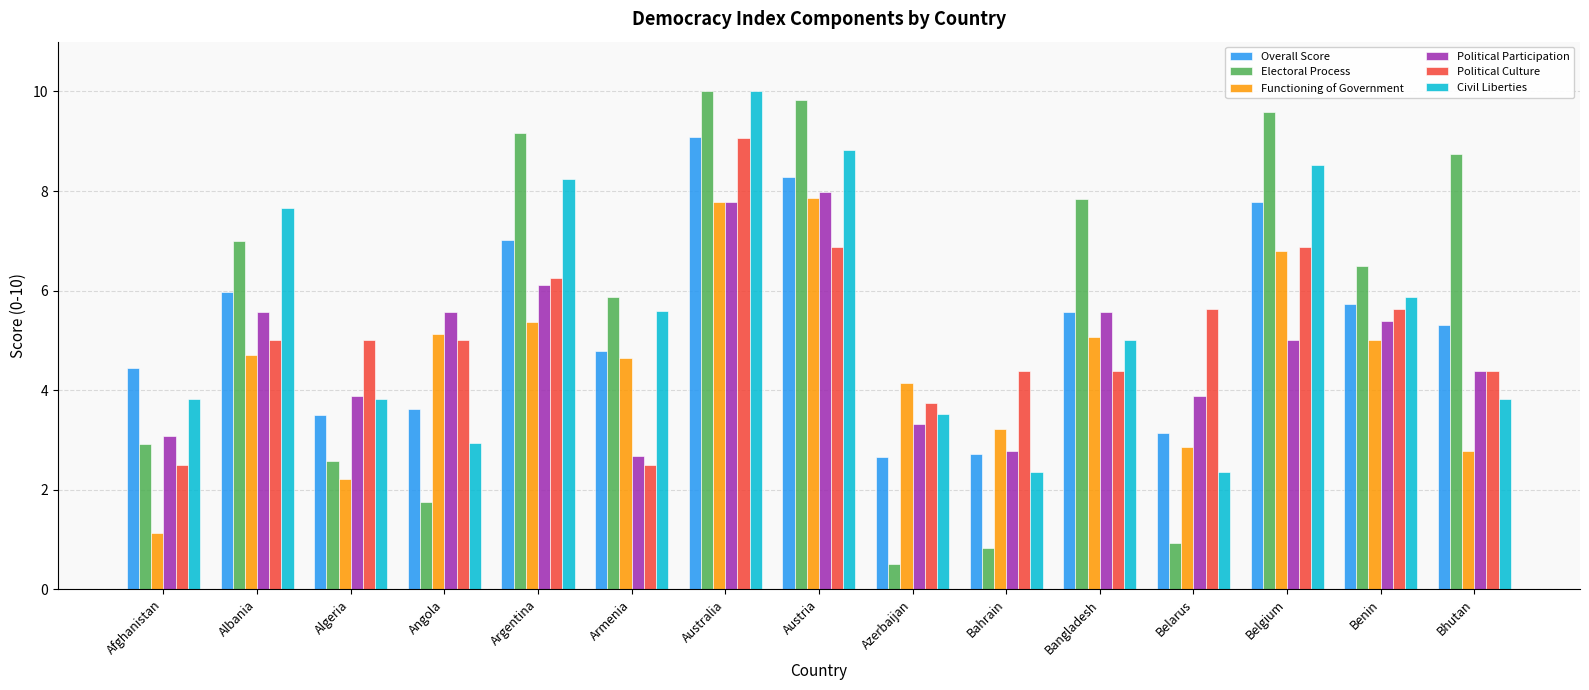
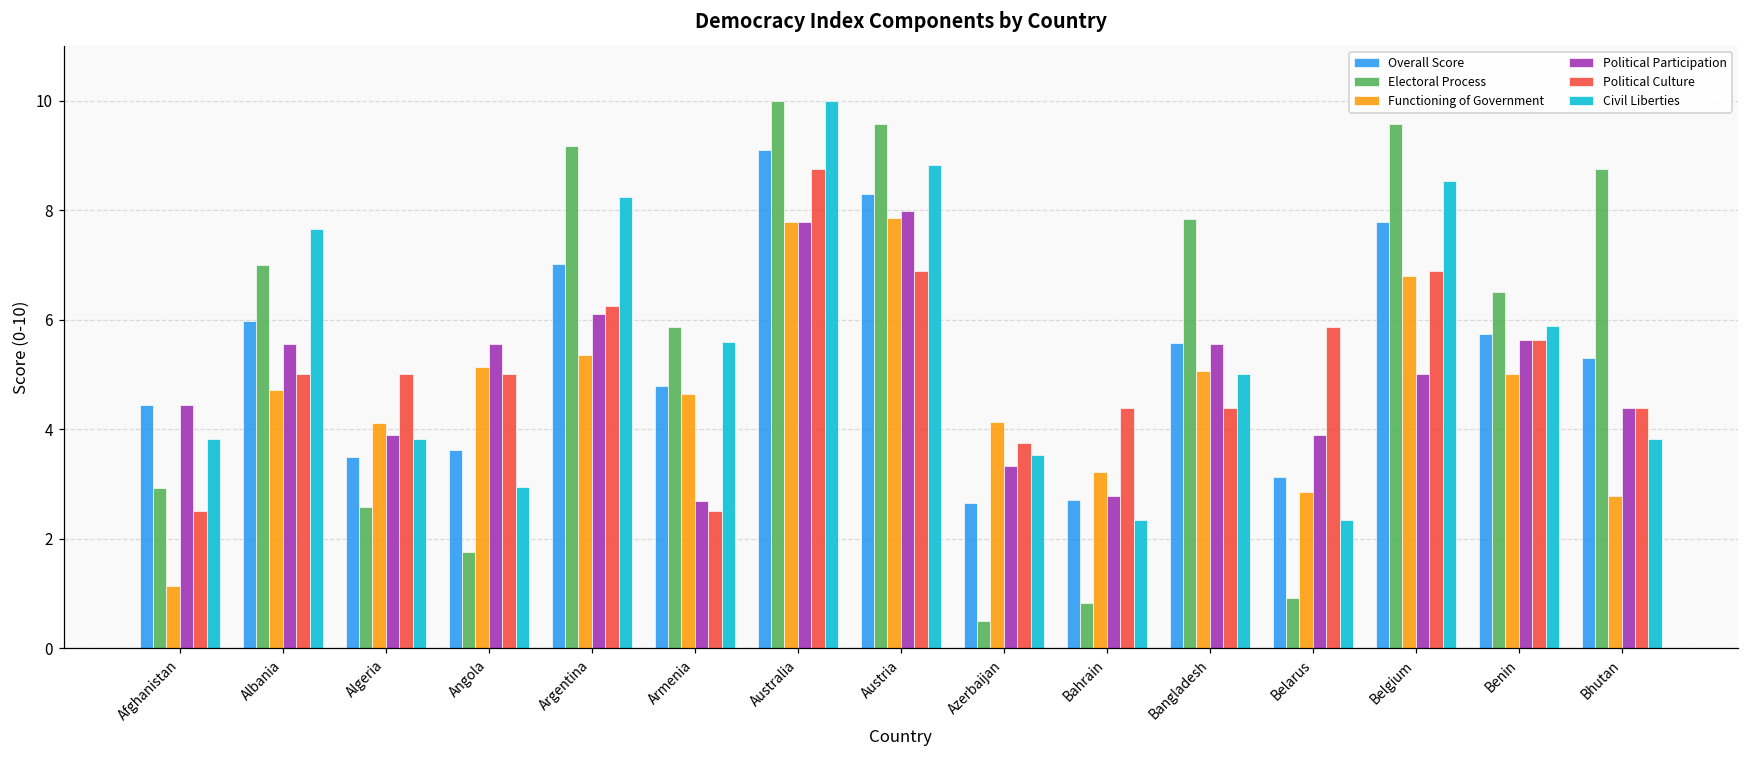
  {
    "Electoral Process": {
      "Afghanistan": 2.9,
      "Albania": 7.0,
      "Algeria": 2.6,
      "Angola": 1.8,
      "Argentina": 9.2,
      "Armenia": 5.9,
      "Australia": 10.0,
-     "Austria": 9.8,
+     "Austria": 9.6,
      "Azerbaijan": 0.5,
      "Bahrain": 0.8,
      "Bangladesh": 7.8,
      "Belarus": 0.9,
      "Belgium": 9.6,
      "Benin": 6.5,
      "Bhutan": 8.8
    },
    "Functioning of Government": {
      "Afghanistan": 1.1,
      "Albania": 4.7,
-     "Algeria": 2.2,
+     "Algeria": 4.1,
      "Angola": 5.1,
      "Argentina": 5.4,
      "Armenia": 4.6,
      "Australia": 7.8,
      "Austria": 7.9,
      "Azerbaijan": 4.1,
      "Bahrain": 3.2,
      "Bangladesh": 5.1,
      "Belarus": 2.9,
      "Belgium": 6.8,
      "Benin": 5.0,
      "Bhutan": 2.8
    },
    "Political Participation": {
-     "Afghanistan": 3.1,
+     "Afghanistan": 4.4,
      "Albania": 5.6,
      "Algeria": 3.9,
      "Angola": 5.6,
      "Argentina": 6.1,
      "Armenia": 2.7,
      "Australia": 7.8,
      "Austria": 8.0,
      "Azerbaijan": 3.3,
      "Bahrain": 2.8,
      "Bangladesh": 5.6,
      "Belarus": 3.9,
      "Belgium": 5.0,
-     "Benin": 5.4,
+     "Benin": 5.6,
      "Bhutan": 4.4
    },
    "Political Culture": {
      "Afghanistan": 2.5,
      "Albania": 5.0,
      "Algeria": 5.0,
      "Angola": 5.0,
      "Argentina": 6.3,
      "Armenia": 2.5,
-     "Australia": 9.1,
+     "Australia": 8.8,
      "Austria": 6.9,
      "Azerbaijan": 3.8,
      "Bahrain": 4.4,
      "Bangladesh": 4.4,
-     "Belarus": 5.6,
+     "Belarus": 5.9,
      "Belgium": 6.9,
      "Benin": 5.6,
      "Bhutan": 4.4
    }
  }
